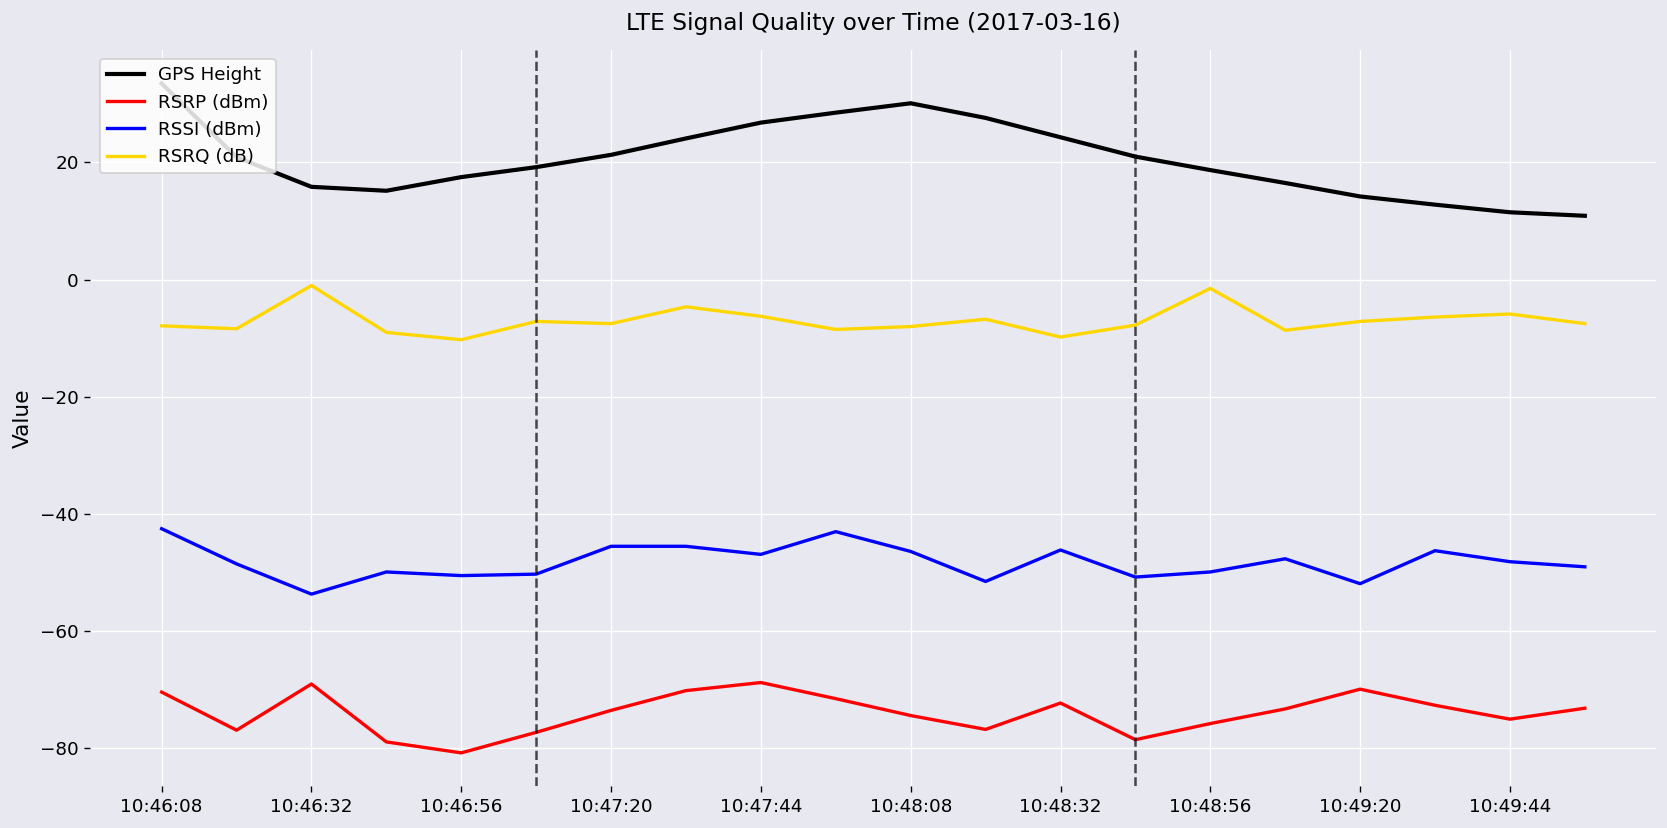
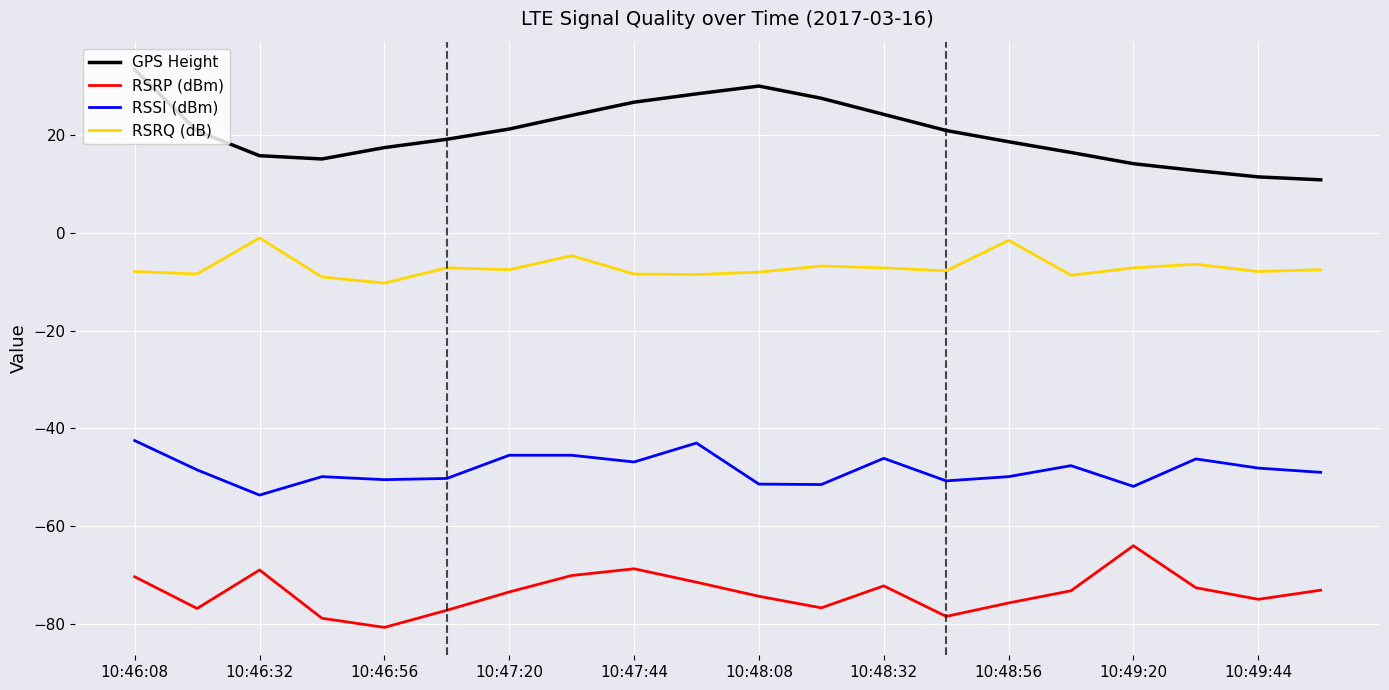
  {
    "GPS Height": {
      "10:46:32": 16,
      "10:46:56": 18,
      "10:47:20": 21,
      "10:47:44": 27,
      "10:48:08": 30,
      "10:48:32": 24,
      "10:48:56": 19,
      "10:49:20": 14,
      "10:49:44": 12
    },
    "RSRP (dBm)": {
      "10:46:08": -70,
      "10:46:32": -69,
      "10:46:56": -81,
      "10:47:20": -74,
      "10:47:44": -69,
      "10:48:08": -74,
      "10:48:32": -72,
      "10:48:56": -76,
-     "10:49:20": -70,
+     "10:49:20": -64,
      "10:49:44": -75
    },
    "RSSI (dBm)": {
      "10:46:08": -43,
      "10:46:32": -54,
      "10:46:56": -51,
      "10:47:20": -46,
      "10:47:44": -47,
-     "10:48:08": -46,
+     "10:48:08": -51,
      "10:48:32": -46,
      "10:48:56": -50,
      "10:49:20": -52,
      "10:49:44": -48
    },
    "RSRQ (dB)": {
      "10:46:08": -8,
      "10:46:32": -1,
      "10:46:56": -10,
      "10:47:20": -8,
-     "10:47:44": -6,
+     "10:47:44": -8,
      "10:48:08": -8,
-     "10:48:32": -10,
+     "10:48:32": -7,
      "10:48:56": -1,
      "10:49:20": -7,
-     "10:49:44": -6
+     "10:49:44": -8
    }
  }
